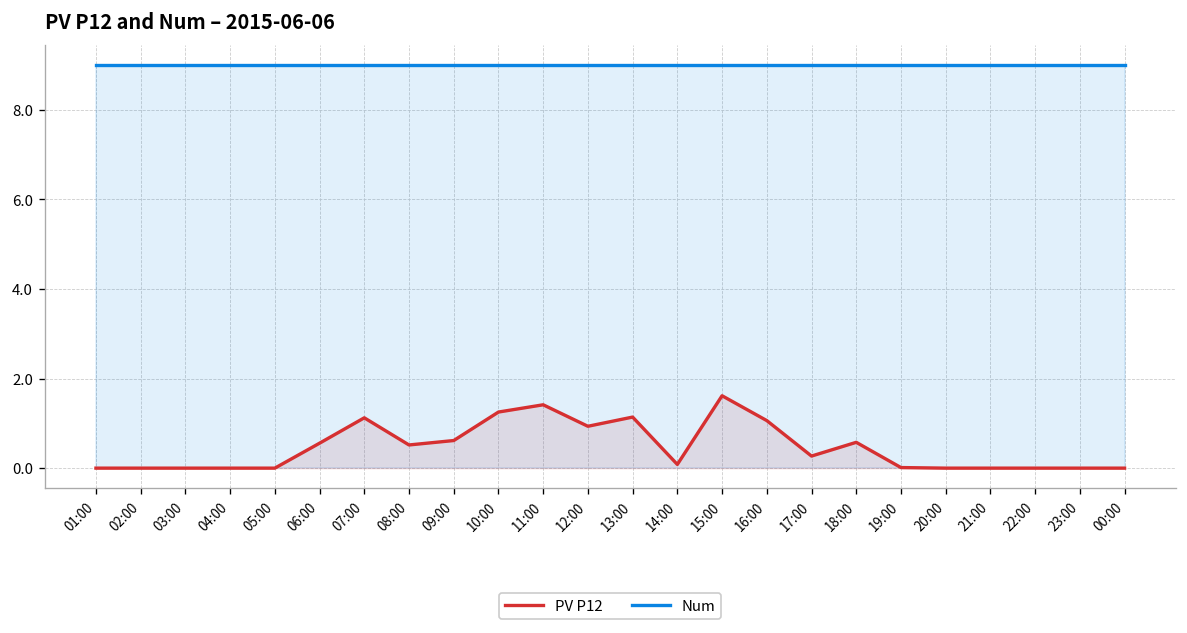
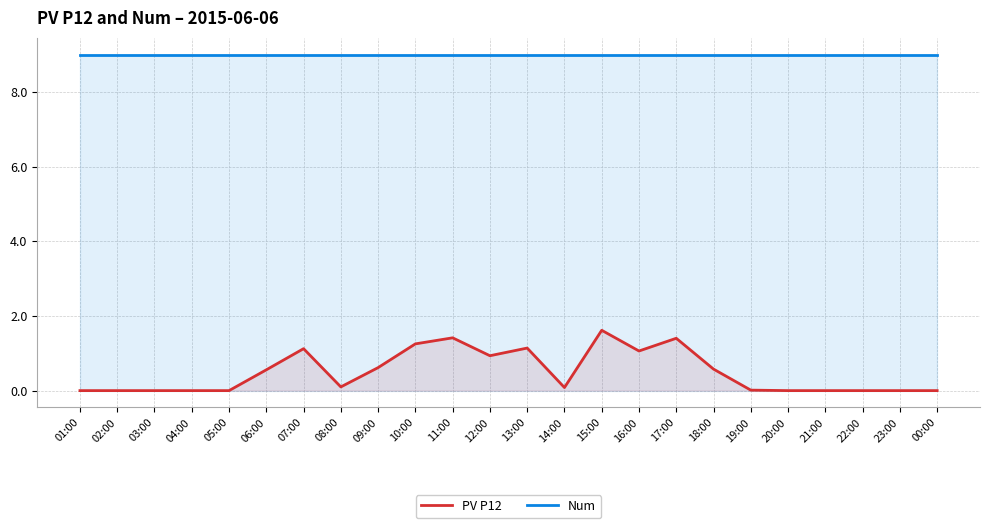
  {
    "PV P12": {
      "01:00": 0.0,
      "02:00": 0.0,
      "03:00": 0.0,
      "04:00": 0.0,
      "05:00": 0.0,
      "06:00": 0.6,
      "07:00": 1.1,
-     "08:00": 0.5,
+     "08:00": 0.1,
      "09:00": 0.6,
      "10:00": 1.3,
      "11:00": 1.4,
      "12:00": 0.9,
      "13:00": 1.1,
      "14:00": 0.1,
      "15:00": 1.6,
      "16:00": 1.1,
-     "17:00": 0.3,
+     "17:00": 1.4,
      "18:00": 0.6,
      "19:00": 0.0,
      "20:00": 0.0,
      "21:00": 0.0,
      "22:00": 0.0,
      "23:00": 0.0,
      "00:00": 0.0
    },
    "Num": {
      "01:00": 9.0,
      "02:00": 9.0,
      "03:00": 9.0,
      "04:00": 9.0,
      "05:00": 9.0,
      "06:00": 9.0,
      "07:00": 9.0,
      "08:00": 9.0,
      "09:00": 9.0,
      "10:00": 9.0,
      "11:00": 9.0,
      "12:00": 9.0,
      "13:00": 9.0,
      "14:00": 9.0,
      "15:00": 9.0,
      "16:00": 9.0,
      "17:00": 9.0,
      "18:00": 9.0,
      "19:00": 9.0,
      "20:00": 9.0,
      "21:00": 9.0,
      "22:00": 9.0,
      "23:00": 9.0,
      "00:00": 9.0
    }
  }
